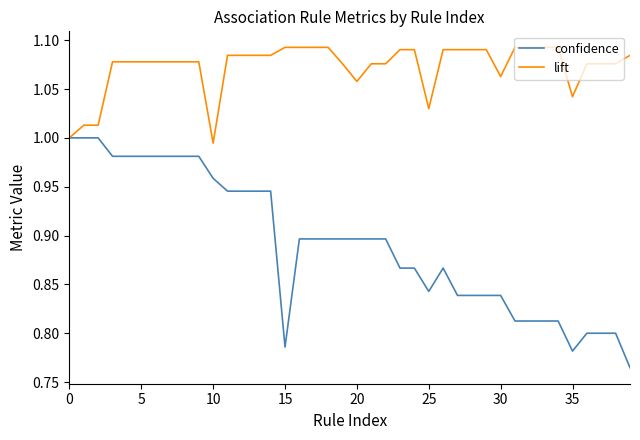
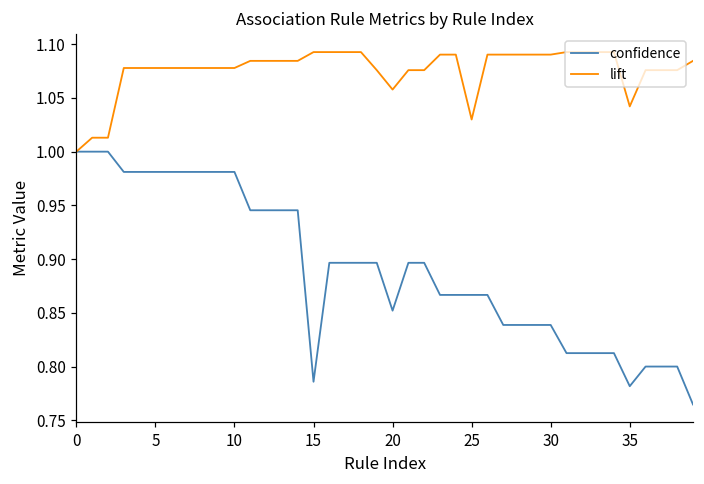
  {
    "confidence": {
      "5": 0.98,
-     "10": 0.96,
+     "10": 0.98,
      "15": 0.79,
-     "20": 0.90,
-     "25": 0.84,
+     "20": 0.85,
+     "25": 0.87,
      "30": 0.84,
      "35": 0.78
    },
    "lift": {
      "5": 1.08,
-     "10": 0.99,
+     "10": 1.08,
      "15": 1.09,
      "20": 1.06,
      "25": 1.03,
-     "30": 1.06,
+     "30": 1.09,
      "35": 1.04
    }
  }
